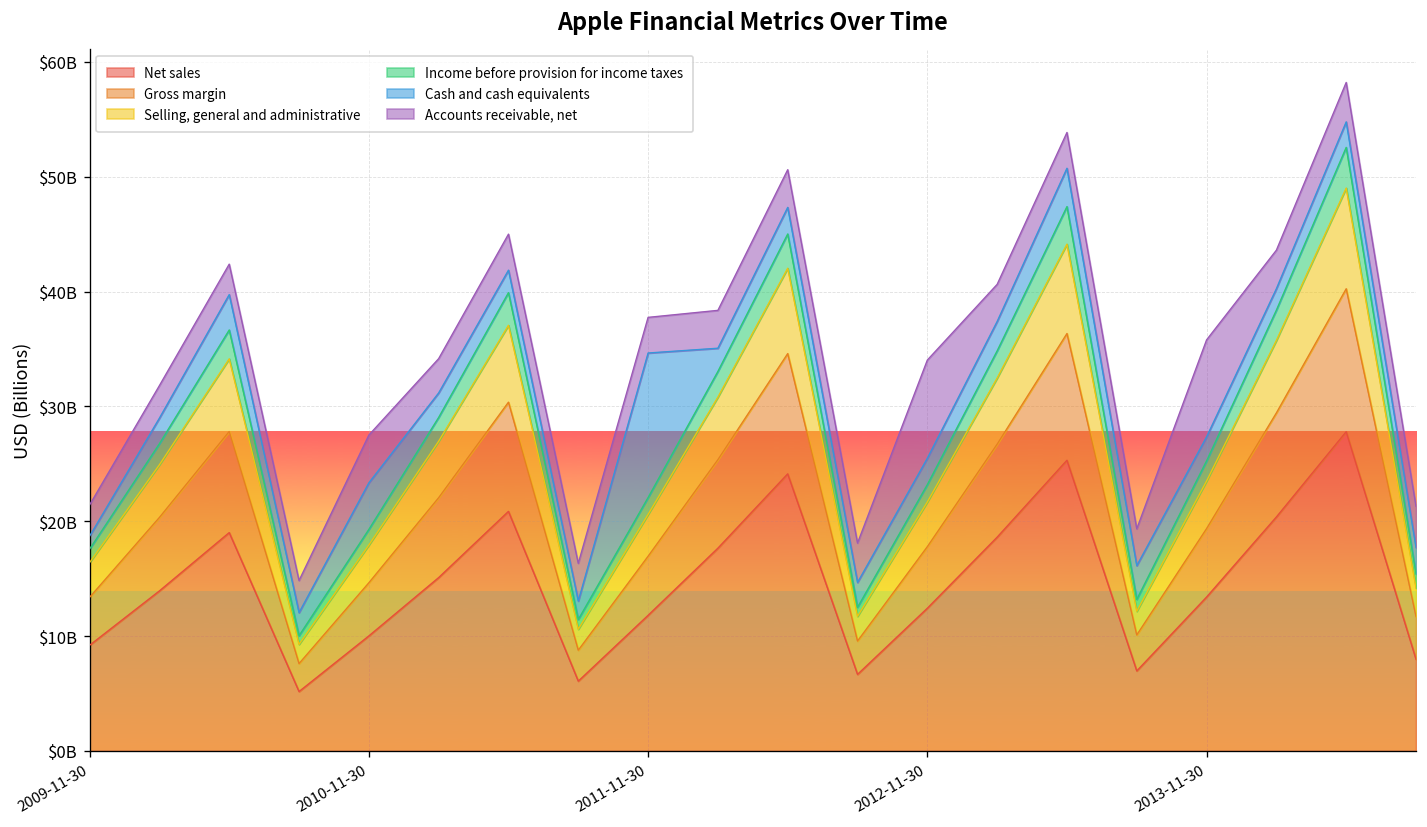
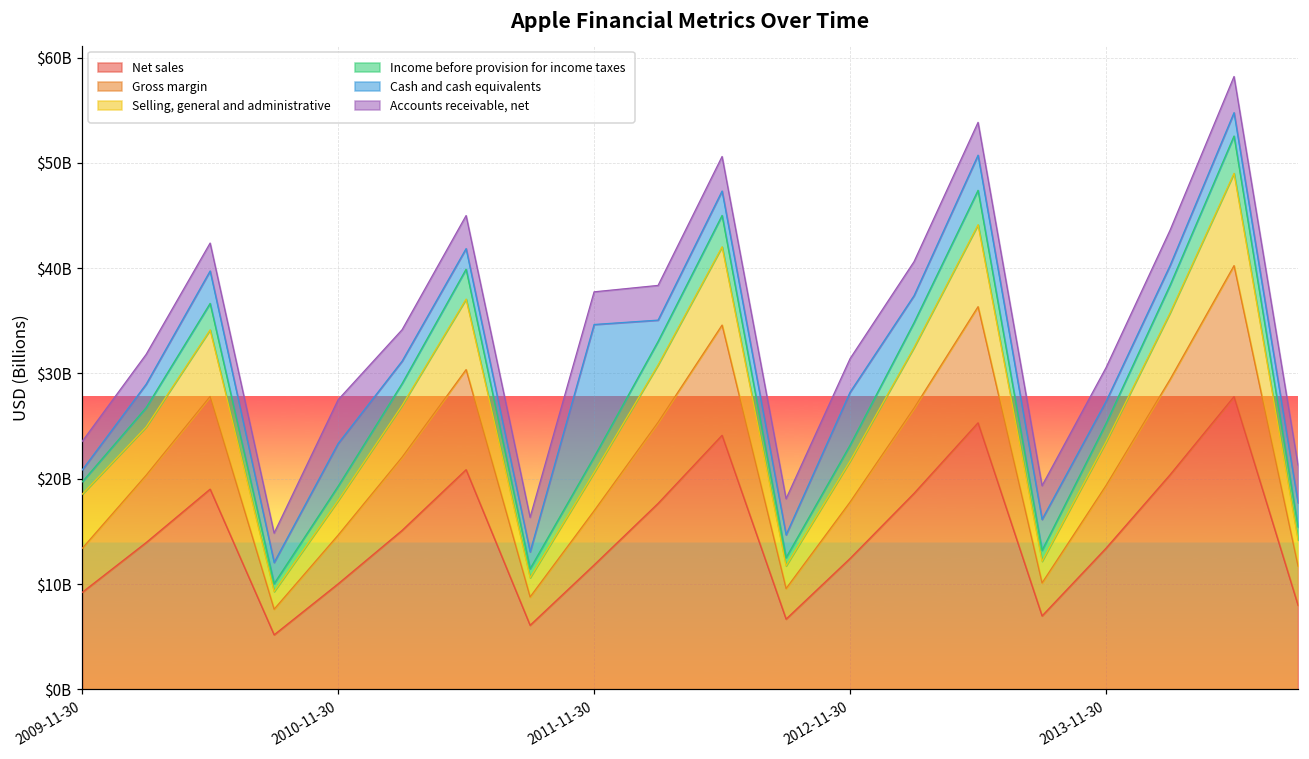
  {
    "Selling, general and administrative": {
-     "2009-11-30": "$3000000000",
+     "2009-11-30": "$5000000000",
      "2010-11-30": "$3000000000",
      "2011-11-30": "$4000000000",
      "2012-11-30": "$4000000000",
      "2013-11-30": "$4000000000"
    },
    "Income before provision for income taxes": {
      "2009-11-30": "$1000000000",
      "2010-11-30": "$1000000000",
      "2011-11-30": "$1000000000",
      "2012-11-30": "$2000000000",
      "2013-11-30": "$2000000000"
    },
    "Cash and cash equivalents": {
      "2009-11-30": "$1000000000",
      "2010-11-30": "$4000000000",
      "2011-11-30": "$13000000000",
-     "2012-11-30": "$2000000000",
+     "2012-11-30": "$5000000000",
      "2013-11-30": "$2000000000"
    },
    "Accounts receivable, net": {
      "2009-11-30": "$3000000000",
      "2010-11-30": "$4000000000",
      "2011-11-30": "$3000000000",
-     "2012-11-30": "$9000000000",
-     "2013-11-30": "$8000000000"
+     "2012-11-30": "$3000000000",
+     "2013-11-30": "$3000000000"
    }
  }
